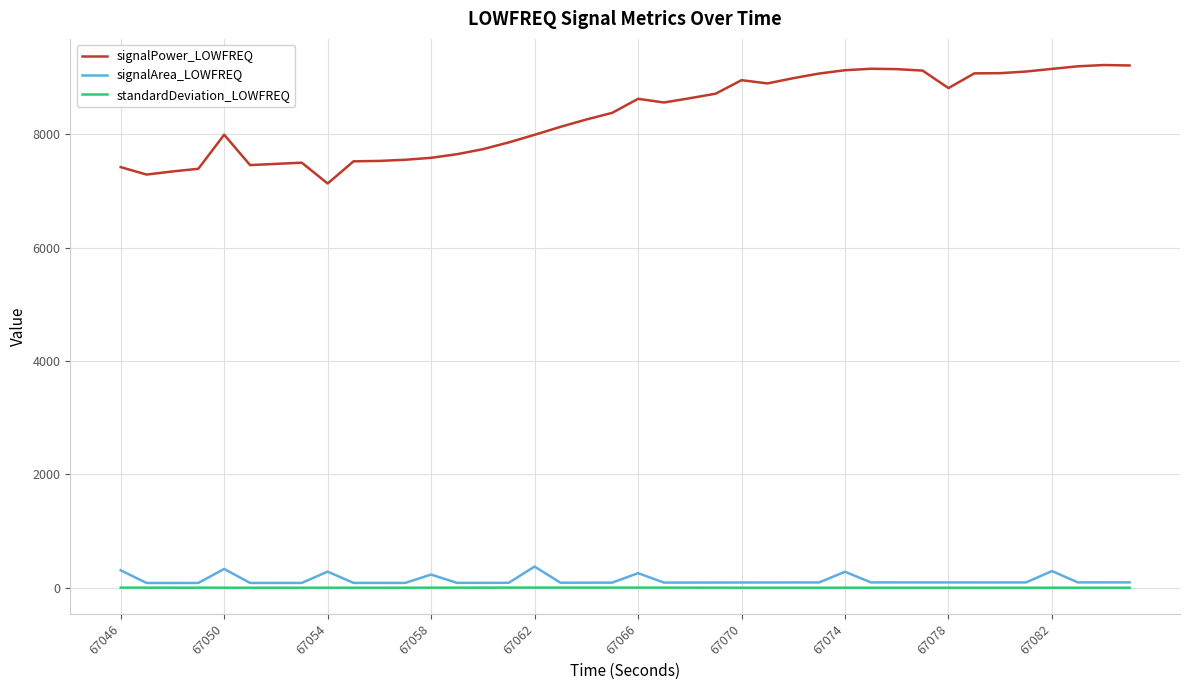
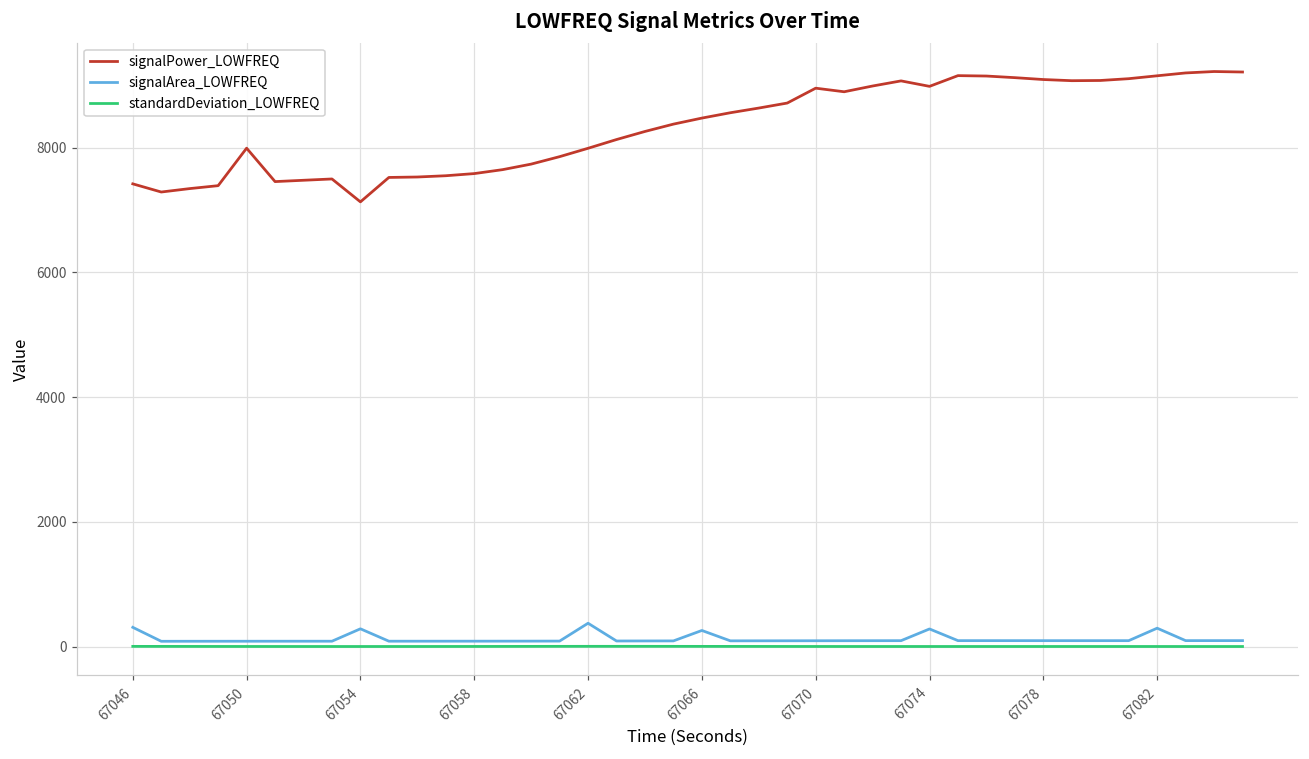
  {
    "signalPower_LOWFREQ": {
      "67046": 7400,
      "67050": 8000,
      "67054": 7100,
      "67058": 7600,
      "67062": 8000,
-     "67066": 8600,
+     "67066": 8500,
      "67070": 9000,
-     "67074": 9100,
-     "67078": 8800,
+     "67074": 9000,
+     "67078": 9100,
      "67082": 9200
    },
    "signalArea_LOWFREQ": {
      "67046": 300,
-     "67050": 300,
+     "67050": 100,
      "67054": 300,
-     "67058": 200,
+     "67058": 100,
      "67062": 400,
      "67066": 300,
      "67070": 100,
      "67074": 300,
      "67078": 100,
      "67082": 300
    },
    "standardDeviation_LOWFREQ": {
      "67046": 0,
      "67050": 0,
      "67054": 0,
      "67058": 0,
      "67062": 0,
      "67066": 0,
      "67070": 0,
      "67074": 0,
      "67078": 0,
      "67082": 0
    }
  }
